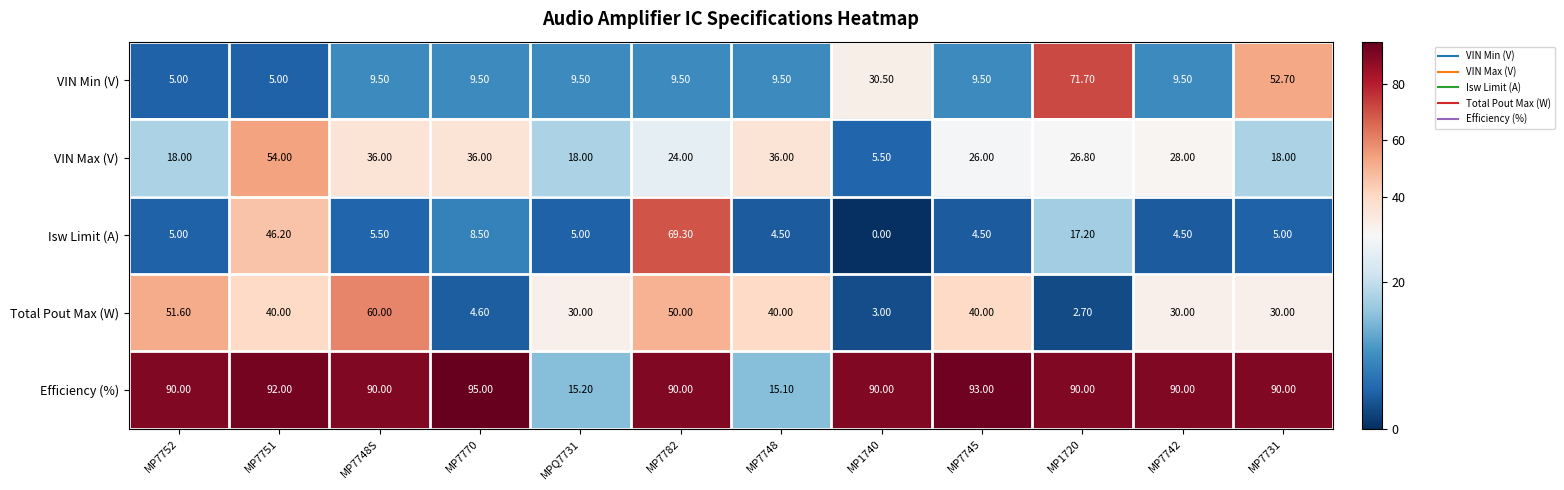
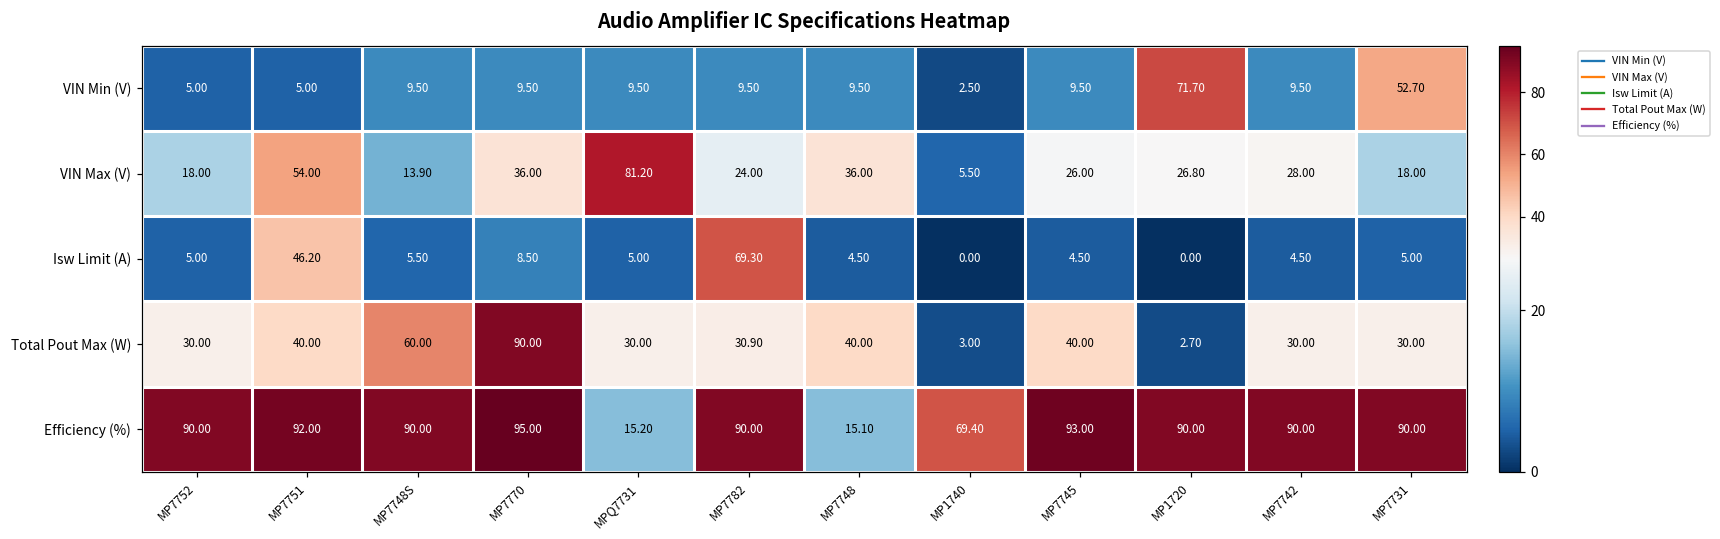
  {
    "VIN Min (V)": {
      "MP7752": 5.00,
      "MP7751": 5.00,
      "MP7748S": 9.50,
      "MP7770": 9.50,
      "MPQ7731": 9.50,
      "MP7782": 9.50,
      "MP7748": 9.50,
-     "MP1740": 30.50,
+     "MP1740": 2.50,
      "MP7745": 9.50,
      "MP1720": 71.70,
      "MP7742": 9.50,
      "MP7731": 52.70
    },
    "VIN Max (V)": {
      "MP7752": 18.00,
      "MP7751": 54.00,
-     "MP7748S": 36.00,
+     "MP7748S": 13.90,
      "MP7770": 36.00,
-     "MPQ7731": 18.00,
+     "MPQ7731": 81.20,
      "MP7782": 24.00,
      "MP7748": 36.00,
      "MP1740": 5.50,
      "MP7745": 26.00,
      "MP1720": 26.80,
      "MP7742": 28.00,
      "MP7731": 18.00
    },
    "Isw Limit (A)": {
      "MP7752": 5.00,
      "MP7751": 46.20,
      "MP7748S": 5.50,
      "MP7770": 8.50,
      "MPQ7731": 5.00,
      "MP7782": 69.30,
      "MP7748": 4.50,
      "MP1740": 0.00,
      "MP7745": 4.50,
-     "MP1720": 17.20,
+     "MP1720": 0.00,
      "MP7742": 4.50,
      "MP7731": 5.00
    },
    "Total Pout Max (W)": {
-     "MP7752": 51.60,
+     "MP7752": 30.00,
      "MP7751": 40.00,
      "MP7748S": 60.00,
-     "MP7770": 4.60,
+     "MP7770": 90.00,
      "MPQ7731": 30.00,
-     "MP7782": 50.00,
+     "MP7782": 30.90,
      "MP7748": 40.00,
      "MP1740": 3.00,
      "MP7745": 40.00,
      "MP1720": 2.70,
      "MP7742": 30.00,
      "MP7731": 30.00
    },
    "Efficiency (%)": {
      "MP7752": 90.00,
      "MP7751": 92.00,
      "MP7748S": 90.00,
      "MP7770": 95.00,
      "MPQ7731": 15.20,
      "MP7782": 90.00,
      "MP7748": 15.10,
-     "MP1740": 90.00,
+     "MP1740": 69.40,
      "MP7745": 93.00,
      "MP1720": 90.00,
      "MP7742": 90.00,
      "MP7731": 90.00
    }
  }
